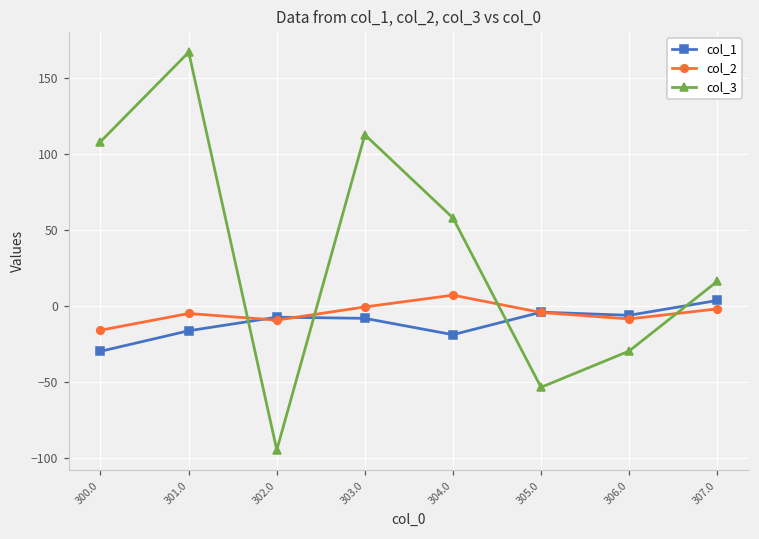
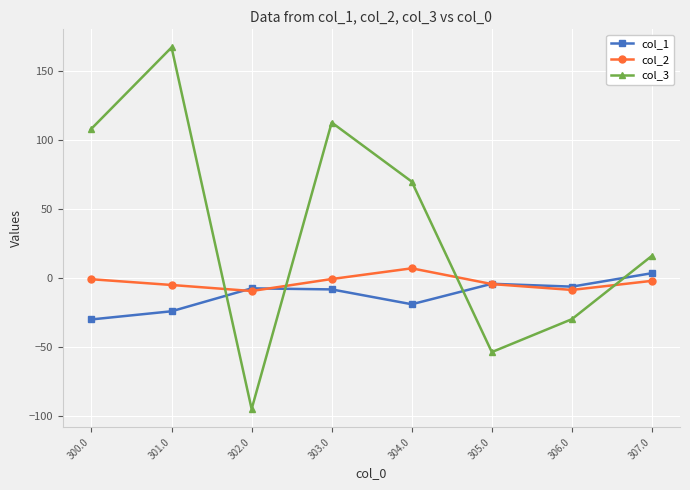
  {
    "col_1": {
      "300.0": -30,
-     "301.0": -16,
+     "301.0": -24,
      "302.0": -7,
      "303.0": -8,
      "304.0": -19,
      "306.0": -6,
      "307.0": 4
    },
    "col_2": {
-     "300.0": -16,
+     "300.0": -1,
      "301.0": -5,
      "302.0": -9,
      "303.0": -1,
      "304.0": 7,
      "306.0": -8,
      "307.0": -2
    },
    "col_3": {
      "300.0": 108,
      "301.0": 167,
      "302.0": -95,
      "303.0": 113,
-     "304.0": 58,
+     "304.0": 70,
      "305.0": -53,
      "306.0": -30,
      "307.0": 16
    }
  }
